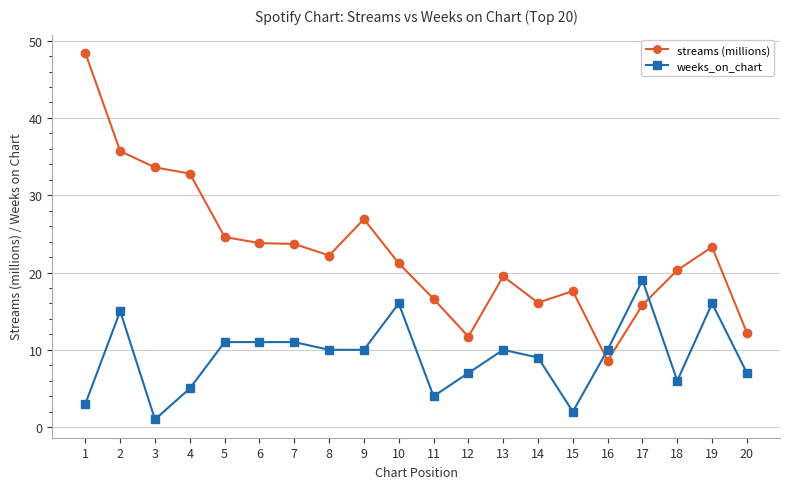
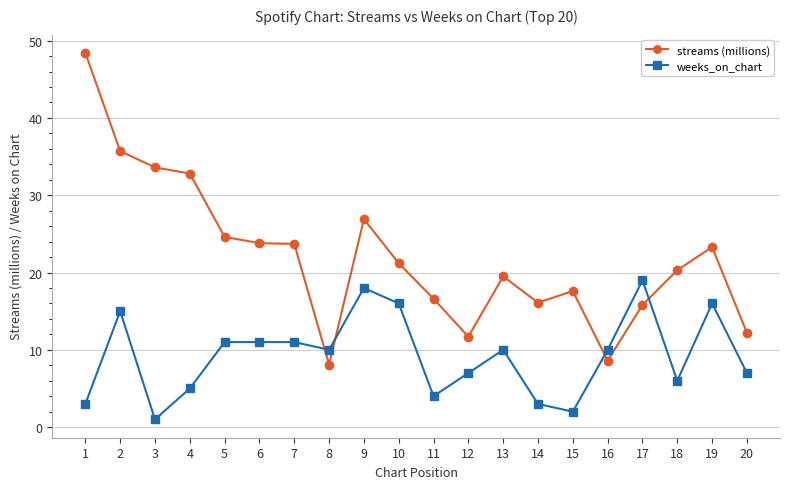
  {
    "streams (millions)": {
      "1": 48,
      "2": 36,
      "3": 34,
      "4": 33,
      "5": 25,
      "6": 24,
      "7": 24,
-     "8": 22,
+     "8": 8,
      "9": 27,
      "10": 21,
      "11": 17,
      "12": 12,
      "13": 20,
      "14": 16,
      "15": 18,
      "16": 9,
      "17": 16,
      "18": 20,
      "19": 23,
      "20": 12
    },
    "weeks_on_chart": {
      "1": 3,
      "2": 15,
      "3": 1,
      "4": 5,
      "5": 11,
      "6": 11,
      "7": 11,
      "8": 10,
-     "9": 10,
+     "9": 18,
      "10": 16,
      "11": 4,
      "12": 7,
      "13": 10,
-     "14": 9,
+     "14": 3,
      "15": 2,
      "16": 10,
      "17": 19,
      "18": 6,
      "19": 16,
      "20": 7
    }
  }
